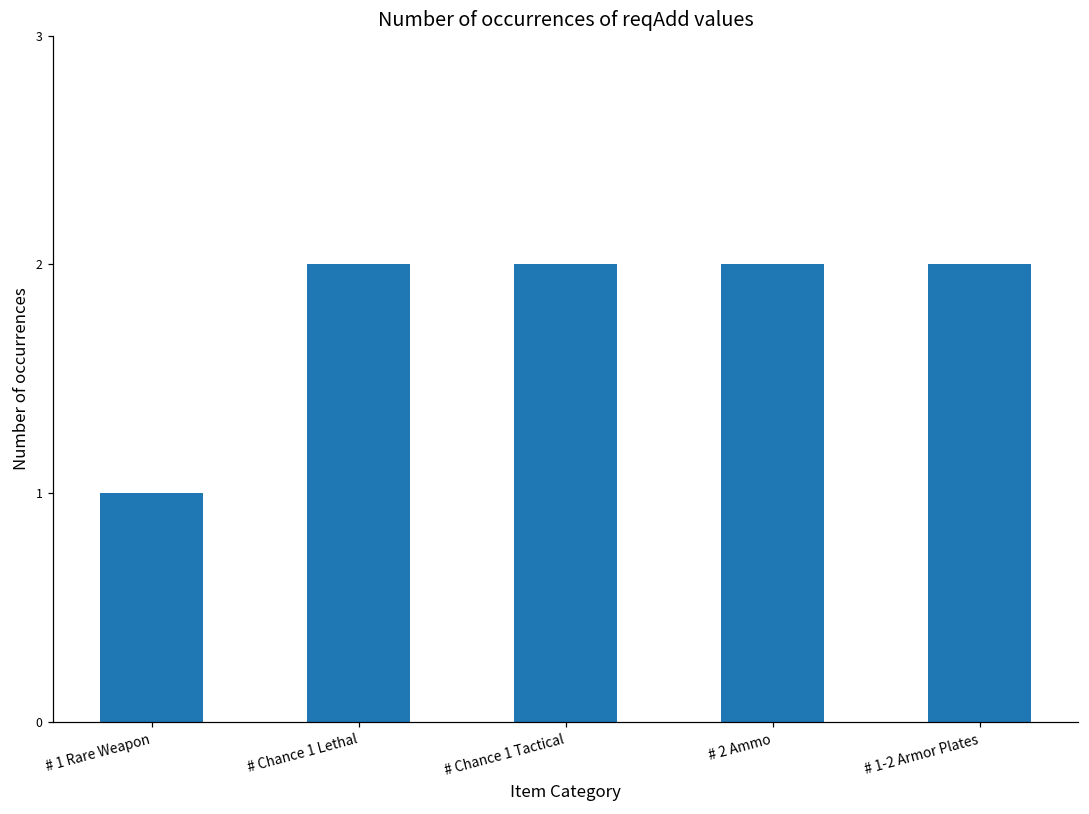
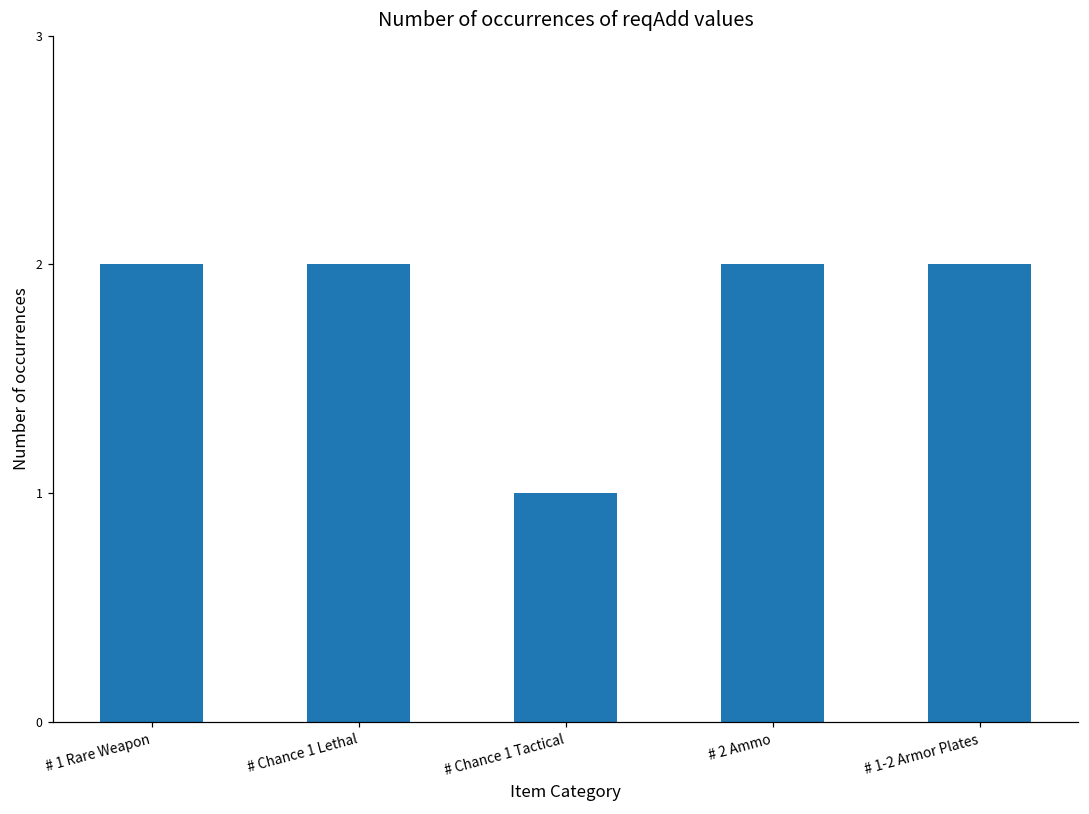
  {
-   "# 1 Rare Weapon": 1,
+   "# 1 Rare Weapon": 2,
    "# Chance 1 Lethal": 2,
-   "# Chance 1 Tactical": 2,
+   "# Chance 1 Tactical": 1,
    "# 2 Ammo": 2,
    "# 1-2 Armor Plates": 2
  }
